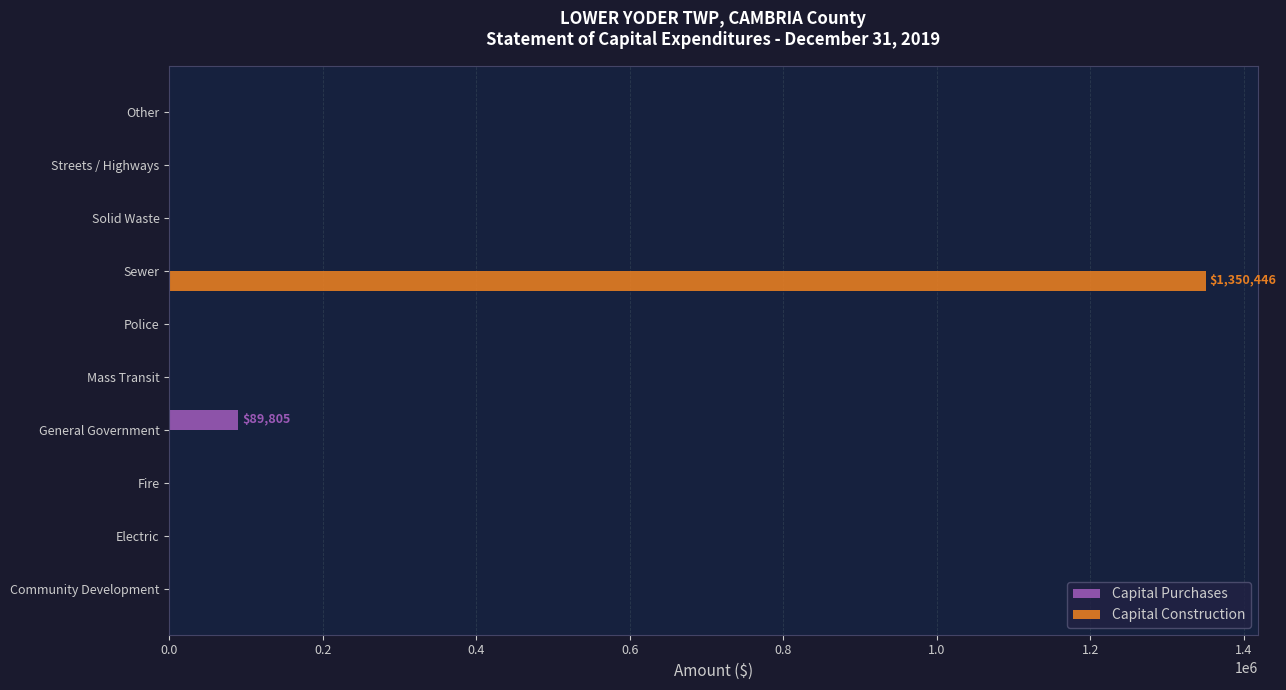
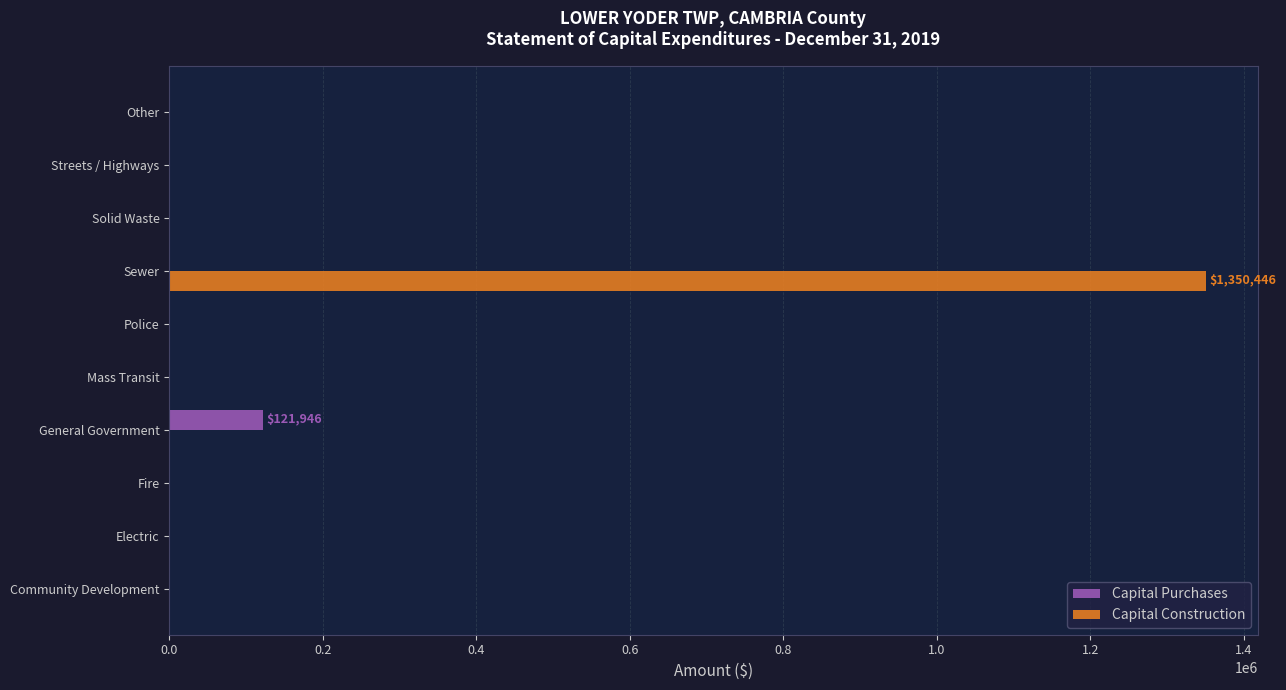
  {
    "Capital Purchases": {
-     "General Government": "$89,805"
+     "General Government": "$121,946"
    },
    "Capital Construction": {
      "Sewer": "$1,350,446"
    }
  }
